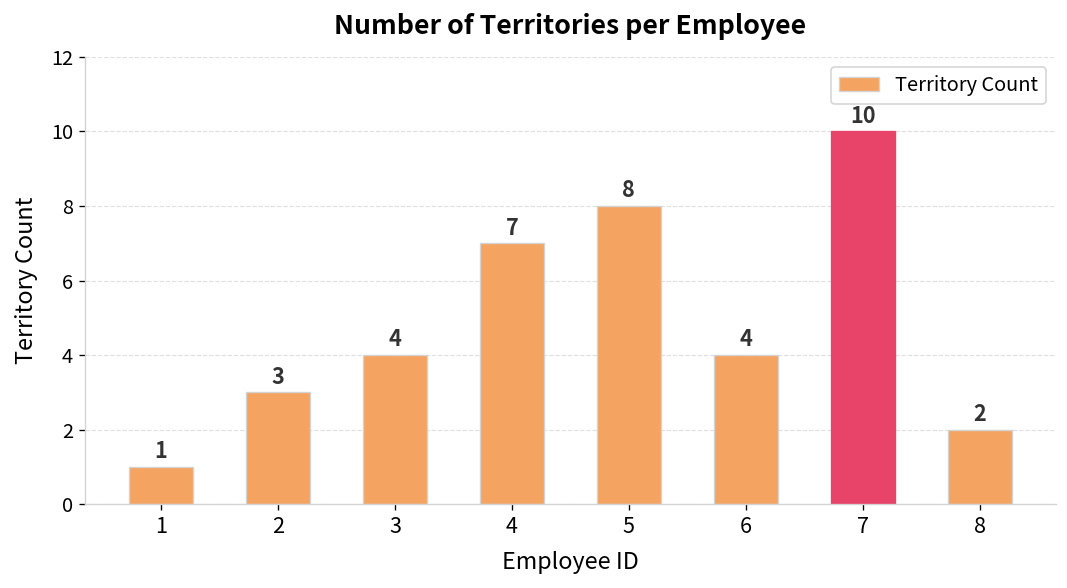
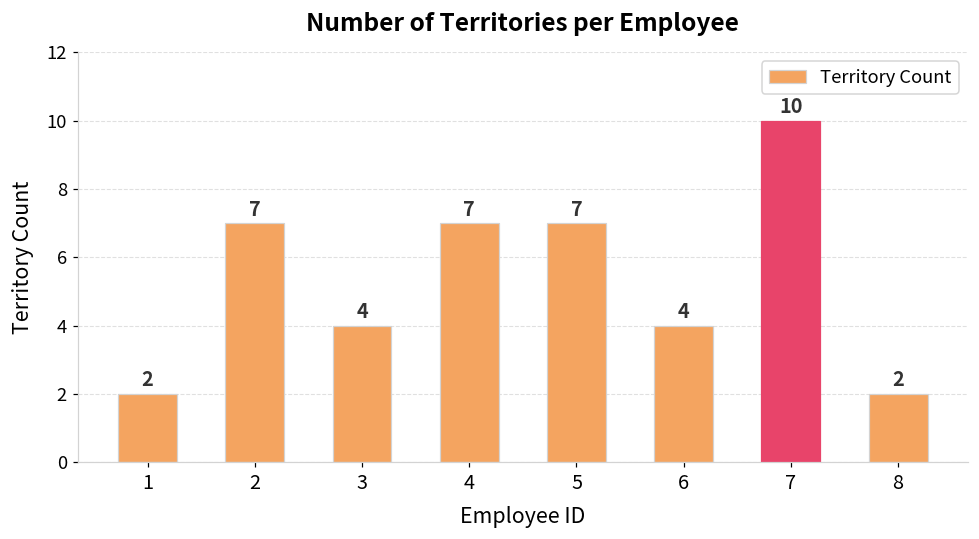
  {
-   "1": 1,
-   "2": 3,
+   "1": 2,
+   "2": 7,
    "3": 4,
    "4": 7,
-   "5": 8,
+   "5": 7,
    "6": 4,
    "7": 10,
    "8": 2
  }
